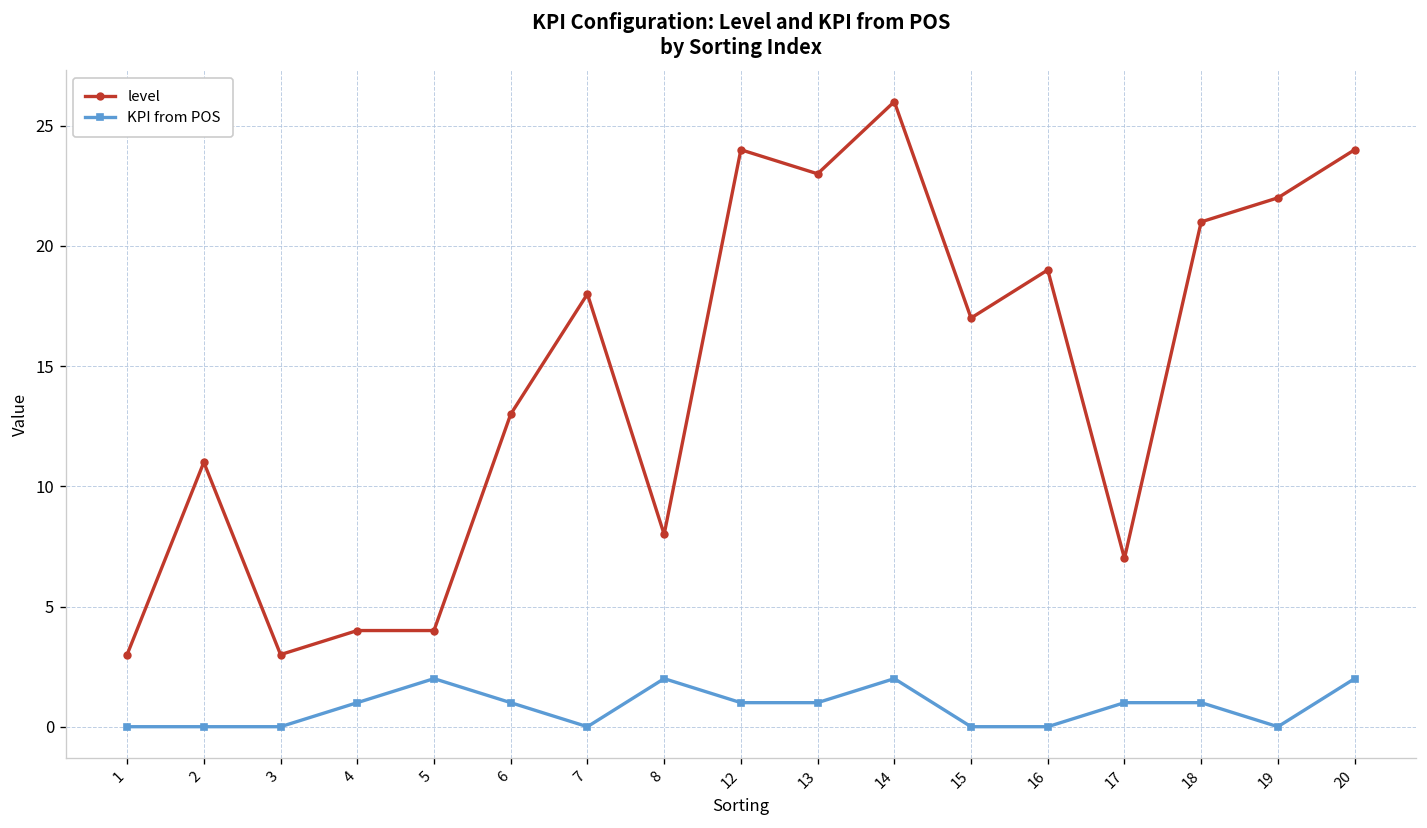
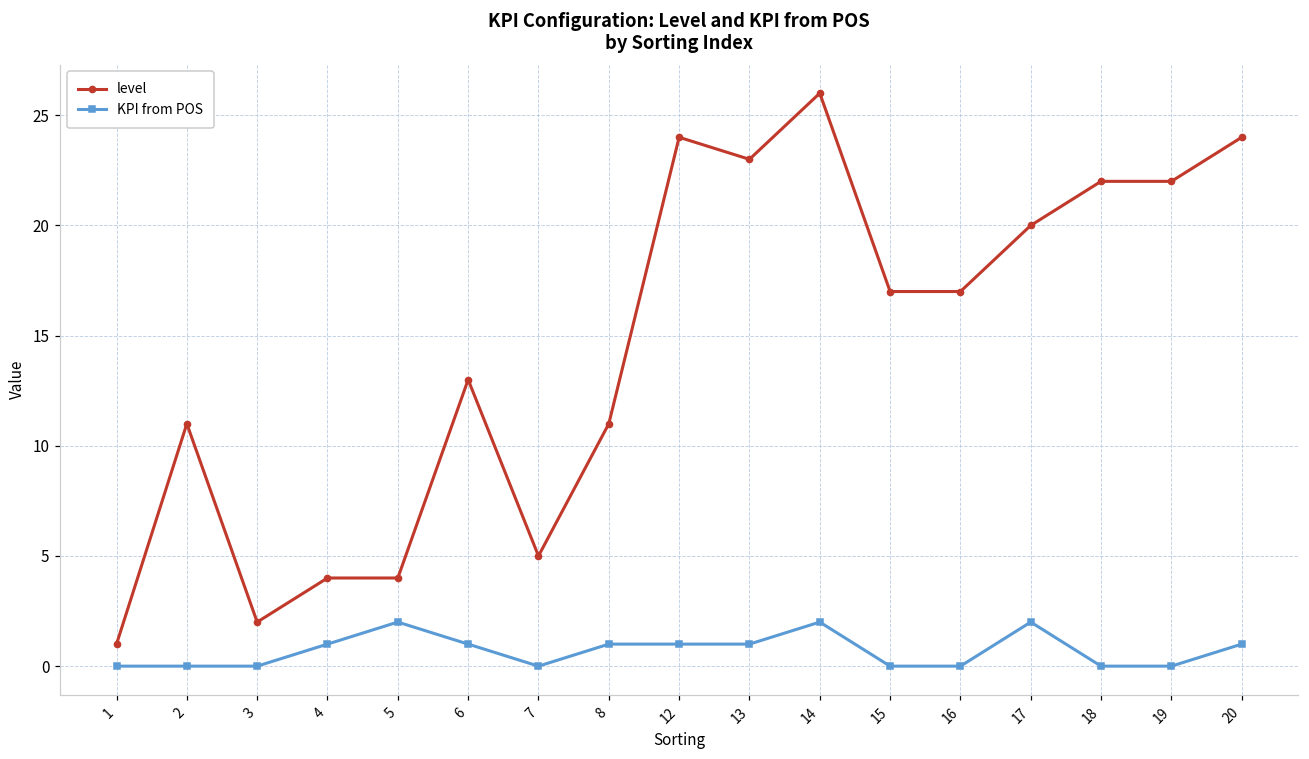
  {
    "level": {
-     "1": 3,
+     "1": 1,
      "2": 11,
-     "3": 3,
+     "3": 2,
      "4": 4,
      "5": 4,
      "6": 13,
-     "7": 18,
-     "8": 8,
+     "7": 5,
+     "8": 11,
      "12": 24,
      "13": 23,
      "14": 26,
      "15": 17,
-     "16": 19,
-     "17": 7,
-     "18": 21,
+     "16": 17,
+     "17": 20,
+     "18": 22,
      "19": 22,
      "20": 24
    },
    "KPI from POS": {
      "1": 0,
      "2": 0,
      "3": 0,
      "4": 1,
      "5": 2,
      "6": 1,
      "7": 0,
-     "8": 2,
+     "8": 1,
      "12": 1,
      "13": 1,
      "14": 2,
      "15": 0,
      "16": 0,
-     "17": 1,
-     "18": 1,
+     "17": 2,
+     "18": 0,
      "19": 0,
-     "20": 2
+     "20": 1
    }
  }
